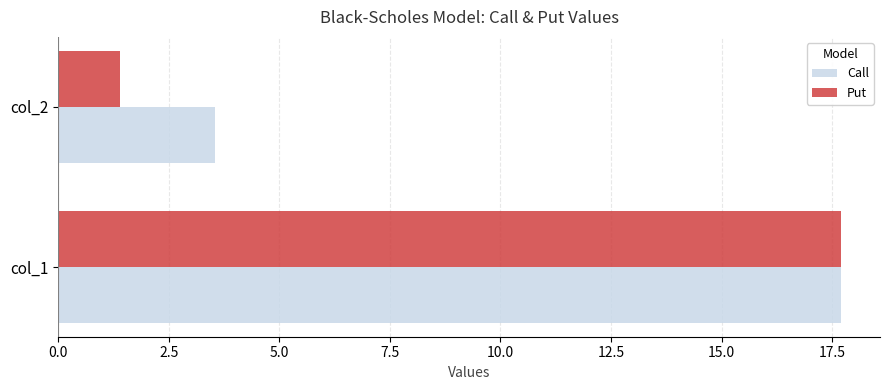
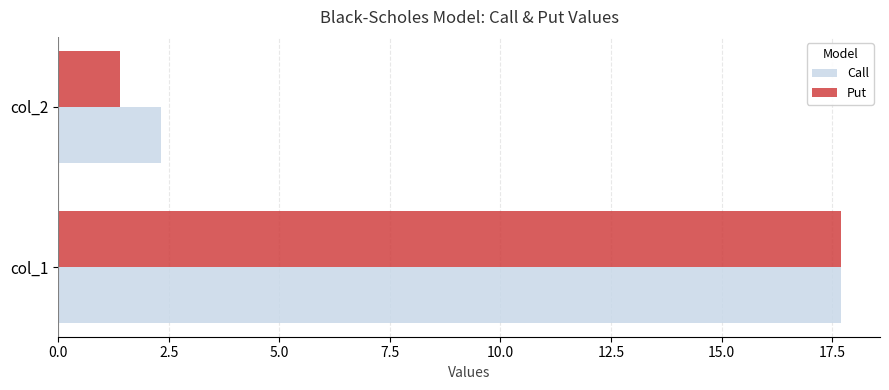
  {
    "Call": {
-     "col_2": 3.5,
+     "col_2": 2.3,
      "col_1": 17.7
    },
    "Put": {
      "col_2": 1.4,
      "col_1": 17.7
    }
  }
